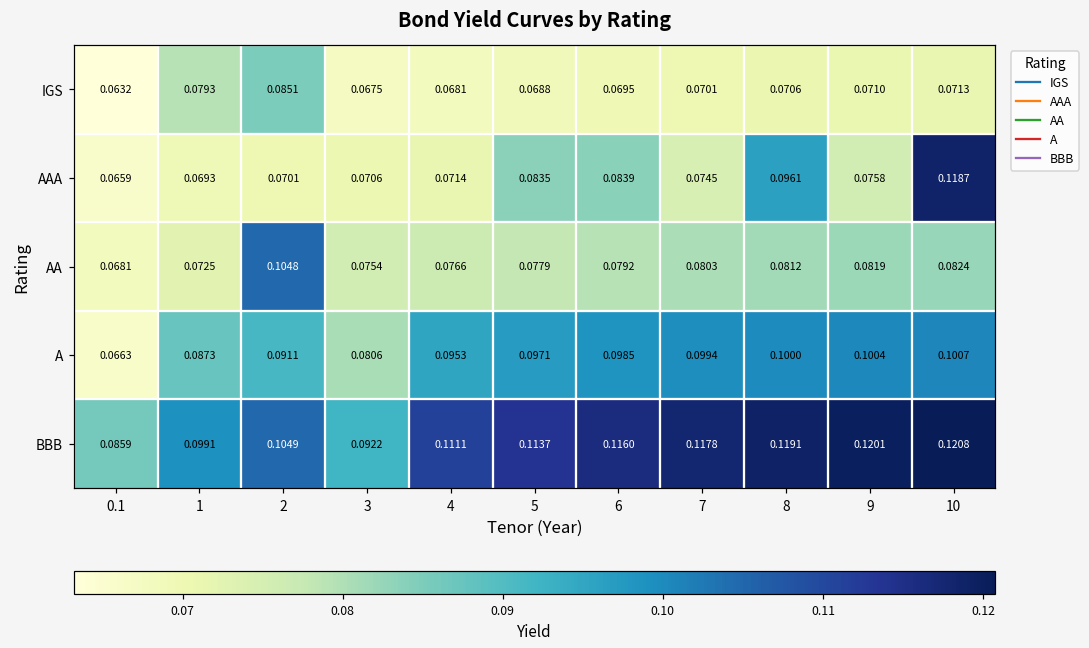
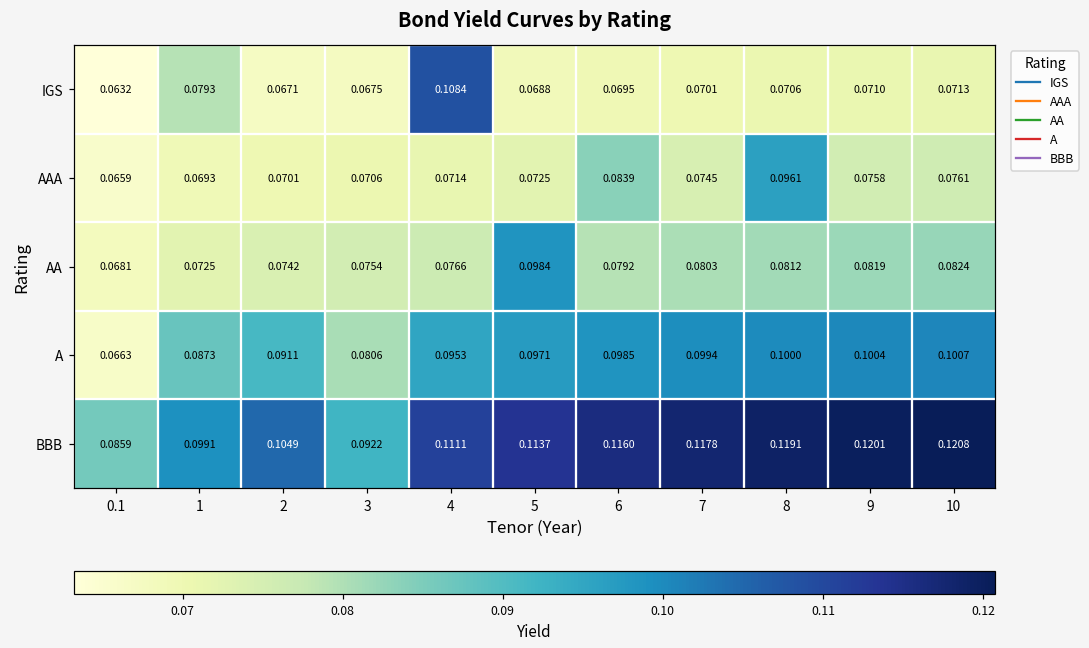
  {
    "IGS": {
      "0.1": 0.0632,
      "1": 0.0793,
-     "2": 0.0851,
+     "2": 0.0671,
      "3": 0.0675,
-     "4": 0.0681,
+     "4": 0.1084,
      "5": 0.0688,
      "6": 0.0695,
      "7": 0.0701,
      "8": 0.0706,
      "9": 0.0710,
      "10": 0.0713
    },
    "AAA": {
      "0.1": 0.0659,
      "1": 0.0693,
      "2": 0.0701,
      "3": 0.0706,
      "4": 0.0714,
-     "5": 0.0835,
+     "5": 0.0725,
      "6": 0.0839,
      "7": 0.0745,
      "8": 0.0961,
      "9": 0.0758,
-     "10": 0.1187
+     "10": 0.0761
    },
    "AA": {
      "0.1": 0.0681,
      "1": 0.0725,
-     "2": 0.1048,
+     "2": 0.0742,
      "3": 0.0754,
      "4": 0.0766,
-     "5": 0.0779,
+     "5": 0.0984,
      "6": 0.0792,
      "7": 0.0803,
      "8": 0.0812,
      "9": 0.0819,
      "10": 0.0824
    },
    "A": {
      "0.1": 0.0663,
      "1": 0.0873,
      "2": 0.0911,
      "3": 0.0806,
      "4": 0.0953,
      "5": 0.0971,
      "6": 0.0985,
      "7": 0.0994,
      "8": 0.1000,
      "9": 0.1004,
      "10": 0.1007
    },
    "BBB": {
      "0.1": 0.0859,
      "1": 0.0991,
      "2": 0.1049,
      "3": 0.0922,
      "4": 0.1111,
      "5": 0.1137,
      "6": 0.1160,
      "7": 0.1178,
      "8": 0.1191,
      "9": 0.1201,
      "10": 0.1208
    }
  }
